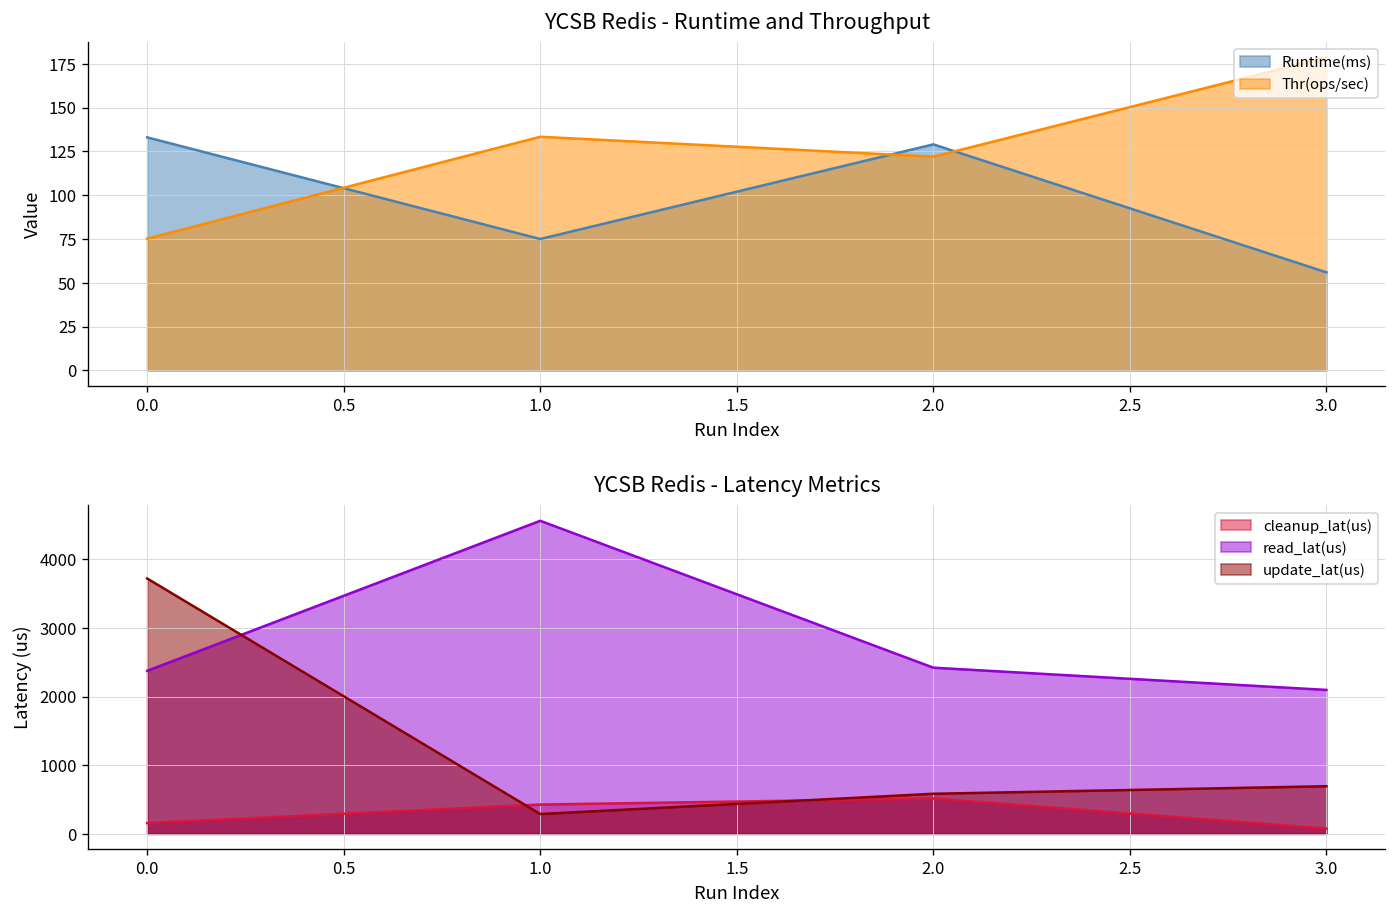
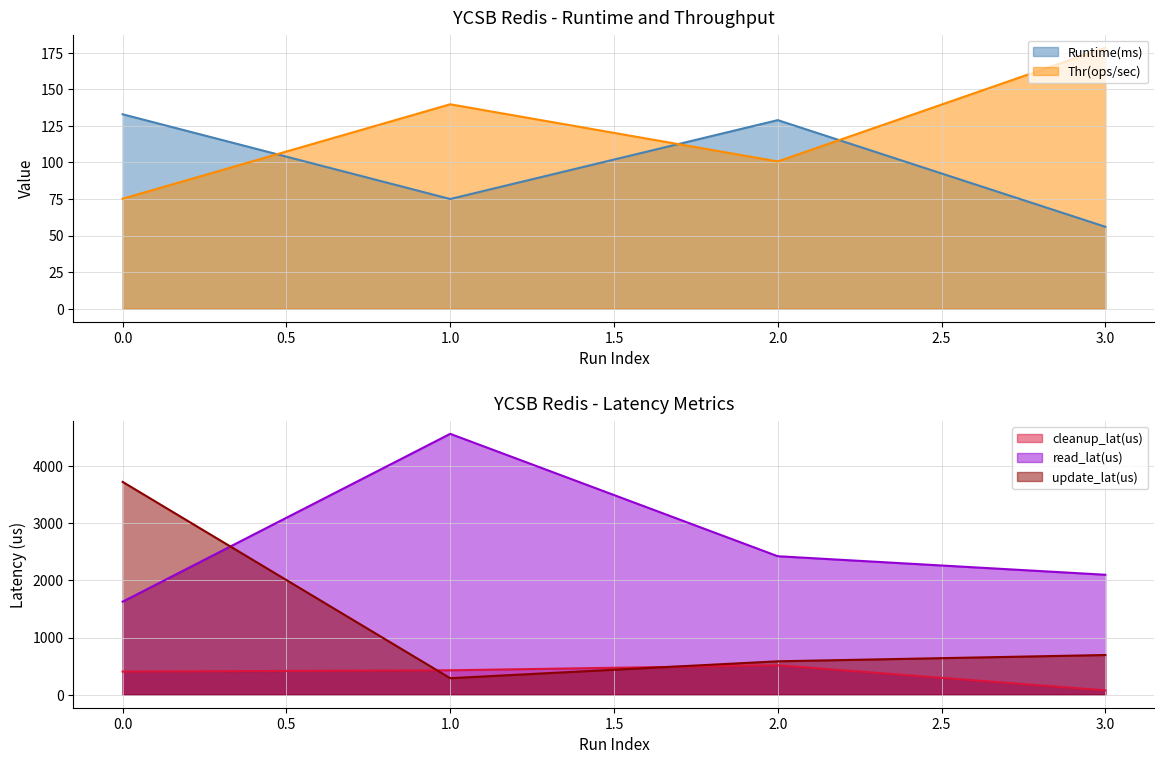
  {
    "YCSB Redis - Runtime and Throughput": {
      "Runtime(ms)": {
        "0.0": 133,
        "1.0": 75,
        "2.0": 129,
        "3.0": 56
      },
      "Thr(ops/sec)": {
        "0.0": 75,
-       "1.0": 133,
-       "2.0": 122
+       "1.0": 140,
+       "2.0": 101
      }
    },
    "YCSB Redis - Latency Metrics": {
      "cleanup_lat(us)": {
-       "0.0": 200,
+       "0.0": 400,
        "1.0": 400,
        "2.0": 500,
        "3.0": 100
      },
      "read_lat(us)": {
-       "0.0": 2400,
+       "0.0": 1600,
        "1.0": 4600,
        "2.0": 2400,
        "3.0": 2100
      },
      "update_lat(us)": {
        "0.0": 3700,
        "1.0": 300,
        "2.0": 600,
        "3.0": 700
      }
    }
  }
